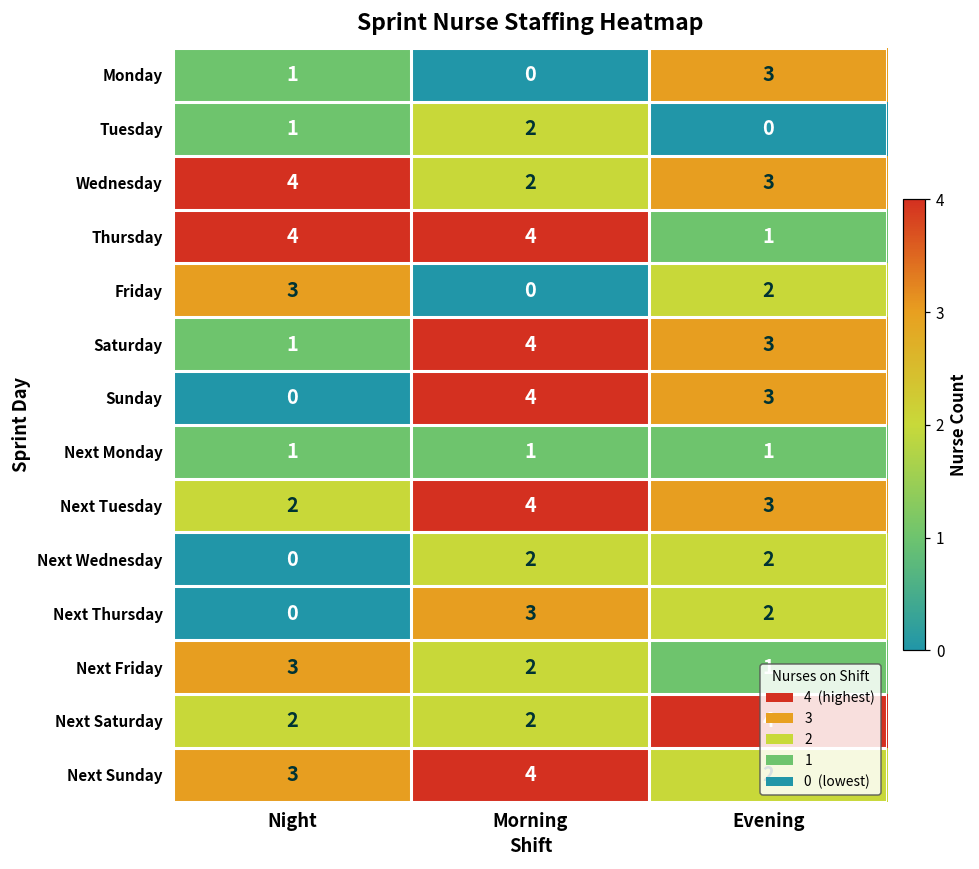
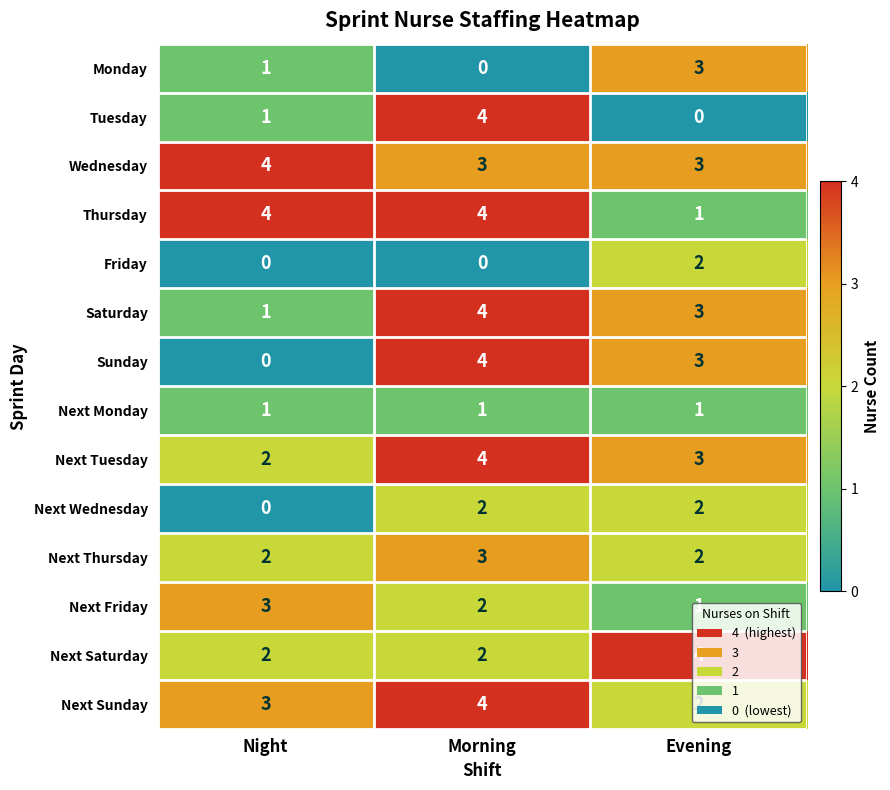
  {
    "Monday": {
      "Night": 1,
      "Morning": 0,
      "Evening": 3
    },
    "Tuesday": {
      "Night": 1,
-     "Morning": 2,
+     "Morning": 4,
      "Evening": 0
    },
    "Wednesday": {
      "Night": 4,
-     "Morning": 2,
+     "Morning": 3,
      "Evening": 3
    },
    "Thursday": {
      "Night": 4,
      "Morning": 4,
      "Evening": 1
    },
    "Friday": {
-     "Night": 3,
+     "Night": 0,
      "Morning": 0,
      "Evening": 2
    },
    "Saturday": {
      "Night": 1,
      "Morning": 4,
      "Evening": 3
    },
    "Sunday": {
      "Night": 0,
      "Morning": 4,
      "Evening": 3
    },
    "Next Monday": {
      "Night": 1,
      "Morning": 1,
      "Evening": 1
    },
    "Next Tuesday": {
      "Night": 2,
      "Morning": 4,
      "Evening": 3
    },
    "Next Wednesday": {
      "Night": 0,
      "Morning": 2,
      "Evening": 2
    },
    "Next Thursday": {
-     "Night": 0,
+     "Night": 2,
      "Morning": 3,
      "Evening": 2
    },
    "Next Friday": {
      "Night": 3,
      "Morning": 2
    },
    "Next Saturday": {
      "Night": 2,
      "Morning": 2
    },
    "Next Sunday": {
      "Night": 3,
      "Morning": 4
    }
  }
